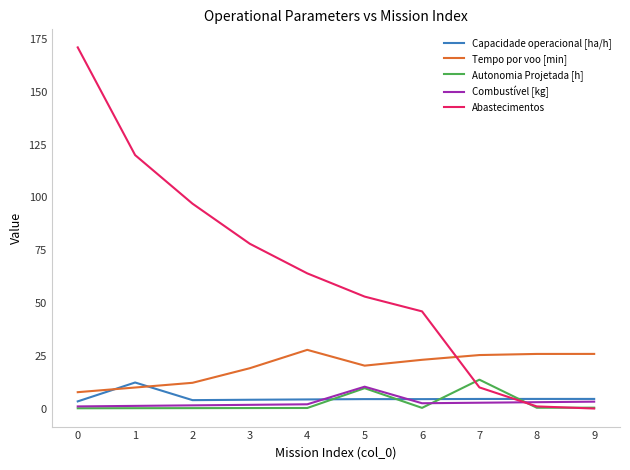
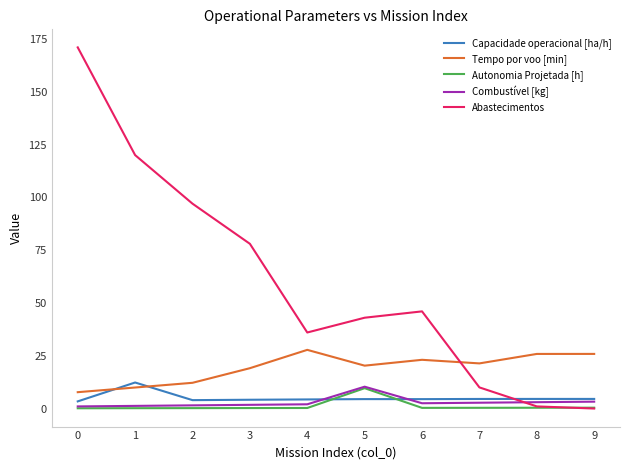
  {
    "Capacidade operacional [ha/h]": {
      "0": 3,
      "1": 12,
      "2": 4,
      "3": 4,
      "4": 4,
      "5": 4,
      "6": 4,
      "7": 5,
      "8": 5,
      "9": 5
    },
    "Tempo por voo [min]": {
      "0": 8,
      "1": 10,
      "2": 12,
      "3": 19,
      "4": 28,
      "5": 20,
      "6": 23,
-     "7": 25,
+     "7": 21,
      "8": 26,
      "9": 26
    },
    "Autonomia Projetada [h]": {
      "2": 0,
      "3": 0,
      "4": 0,
      "6": 0,
-     "7": 14
+     "7": 0
    },
    "Combustível [kg]": {
      "2": 2,
      "3": 2,
      "4": 2,
      "6": 3,
      "7": 3,
      "8": 3,
      "9": 3
    },
    "Abastecimentos": {
      "0": 171,
      "1": 120,
      "2": 97,
      "3": 78,
-     "4": 64,
-     "5": 53,
+     "4": 36,
+     "5": 43,
      "6": 46,
      "7": 10
    }
  }
